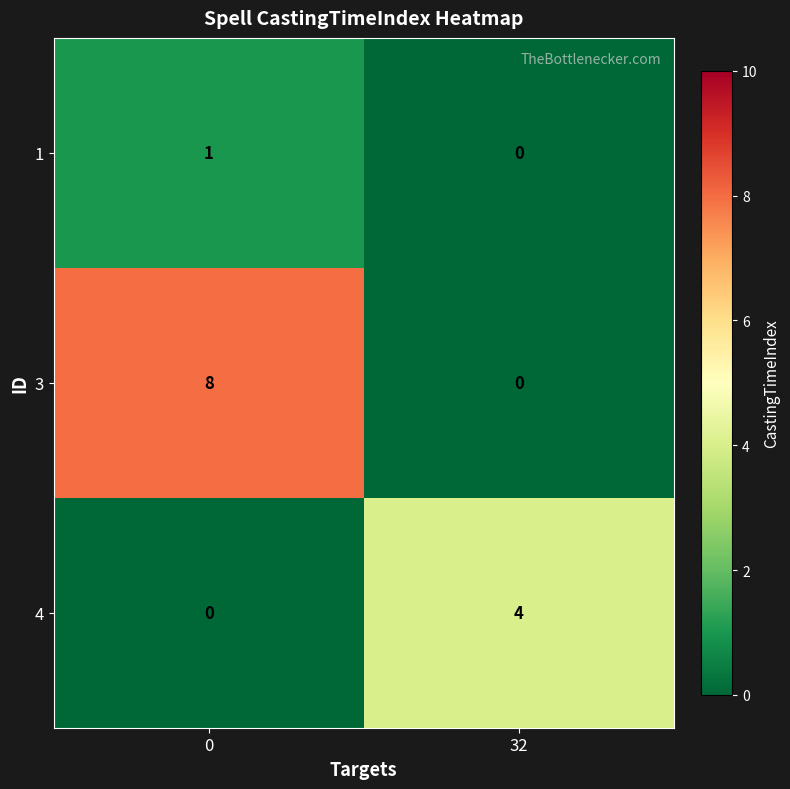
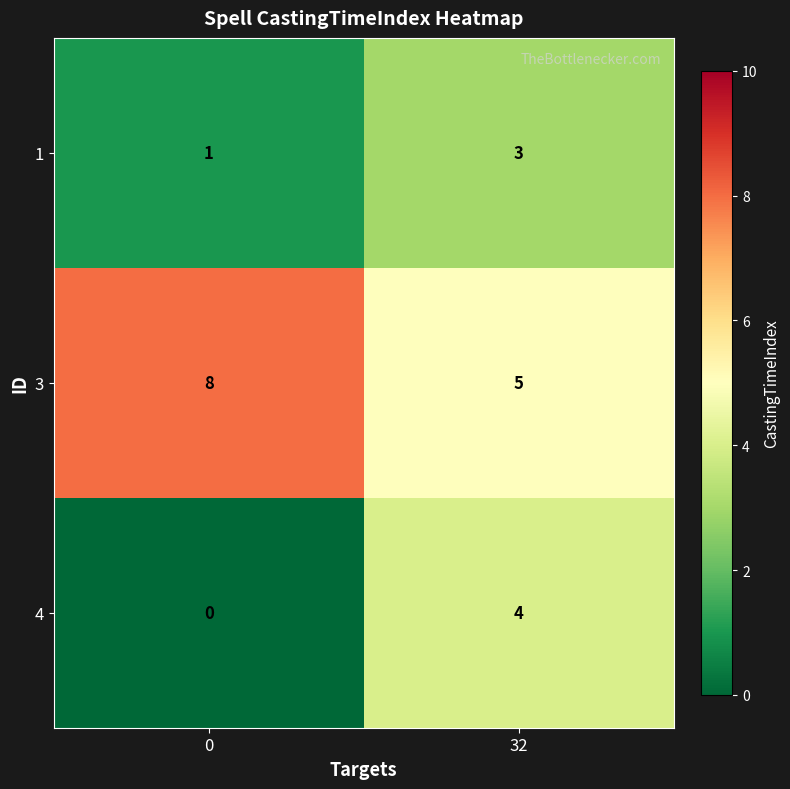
  {
    "1": {
      "0": 1,
-     "32": 0
+     "32": 3
    },
    "3": {
      "0": 8,
-     "32": 0
+     "32": 5
    },
    "4": {
      "0": 0,
      "32": 4
    }
  }
